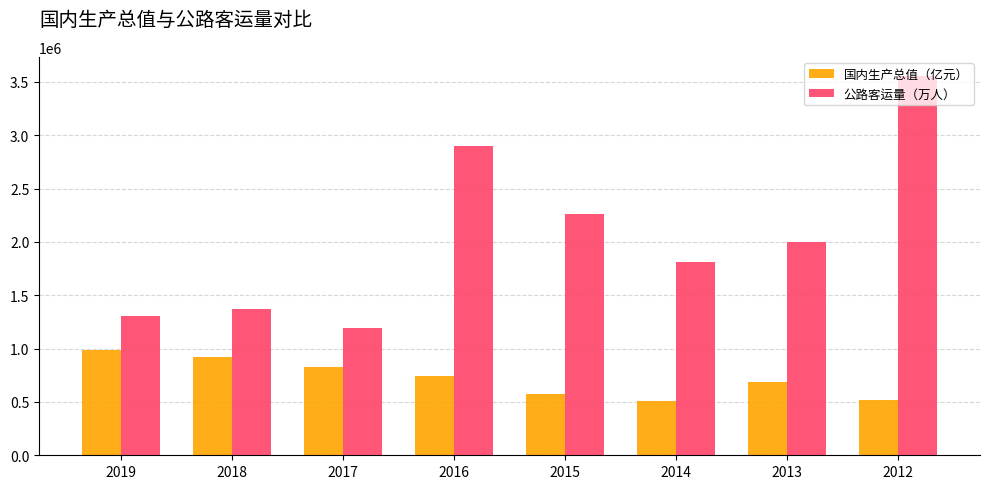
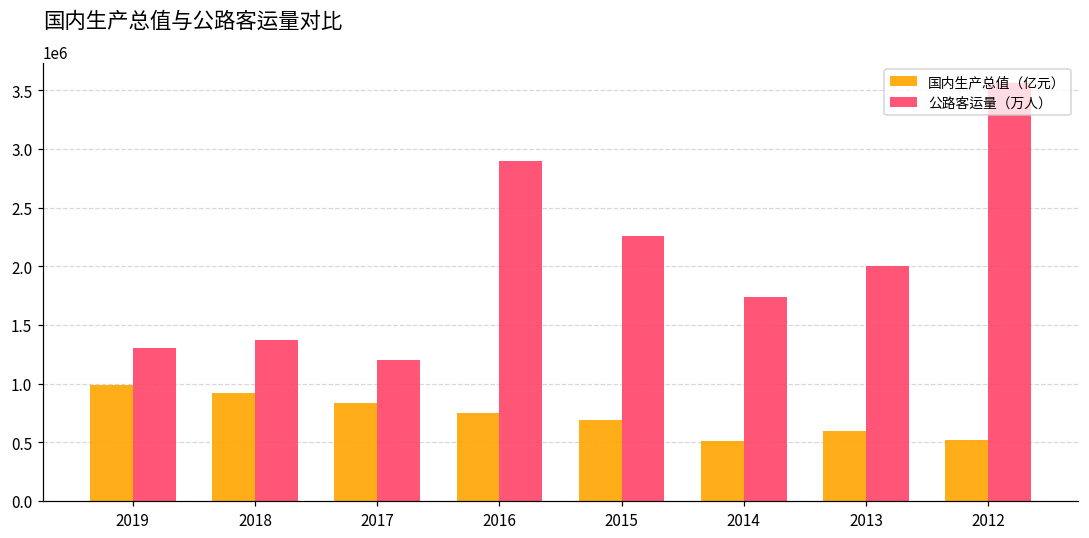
  {
    "国内生产总值（亿元）": {
      "2019": 990000,
      "2018": 920000,
      "2017": 830000,
      "2016": 750000,
-     "2015": 580000,
+     "2015": 690000,
      "2014": 510000,
-     "2013": 690000,
+     "2013": 590000,
      "2012": 520000
    },
    "公路客运量（万人）": {
      "2019": 1300000,
      "2018": 1370000,
      "2017": 1200000,
      "2016": 2900000,
      "2015": 2260000,
-     "2014": 1810000,
+     "2014": 1740000,
      "2013": 2000000
    }
  }
